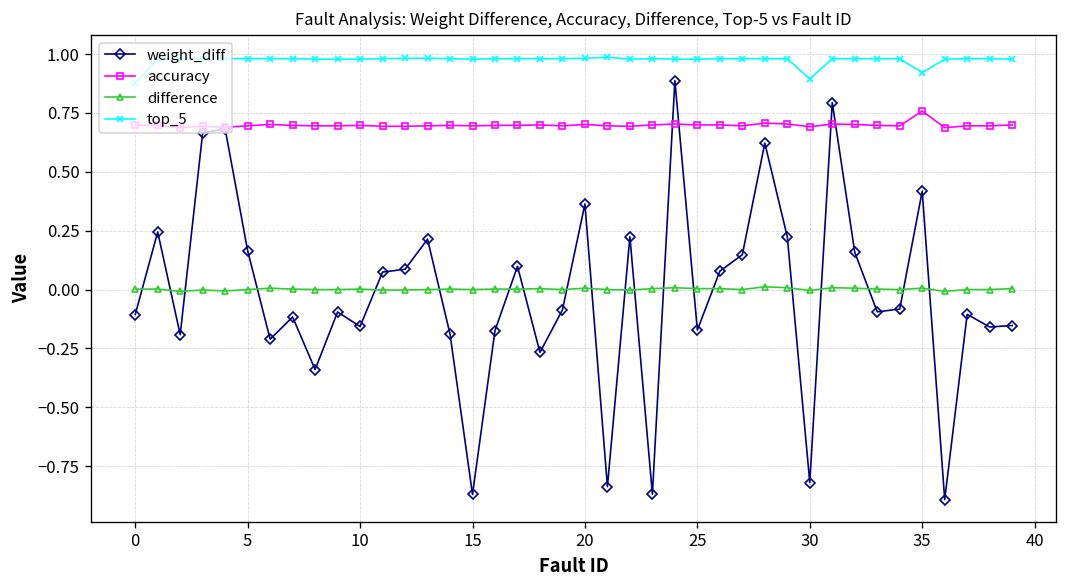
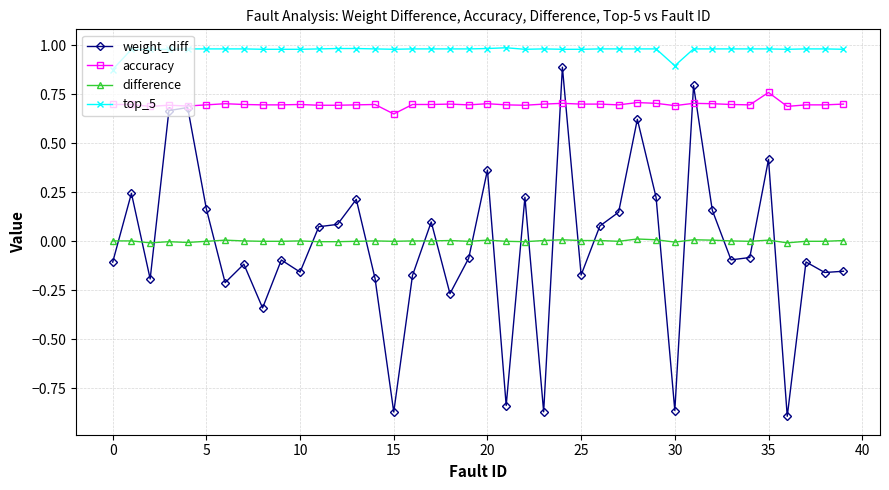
  {
    "weight_diff": {
      "0": -0.11,
      "5": 0.16,
      "10": -0.16,
      "15": -0.87,
      "20": 0.36,
      "25": -0.17,
-     "30": -0.82,
+     "30": -0.86,
      "35": 0.42
    },
    "accuracy": {
      "5": 0.70,
      "10": 0.70,
-     "15": 0.70,
+     "15": 0.65,
      "20": 0.70,
      "25": 0.70,
      "30": 0.69,
      "35": 0.76
    },
    "difference": {
      "0": 0.00,
      "5": 0.00,
      "10": 0.00,
      "15": 0.00,
      "20": 0.01,
      "25": 0.00,
      "30": 0.00,
      "35": 0.01
    },
    "top_5": {
      "5": 0.98,
      "10": 0.98,
      "15": 0.98,
      "20": 0.98,
      "25": 0.98,
      "30": 0.89,
-     "35": 0.92
+     "35": 0.98
    }
  }
